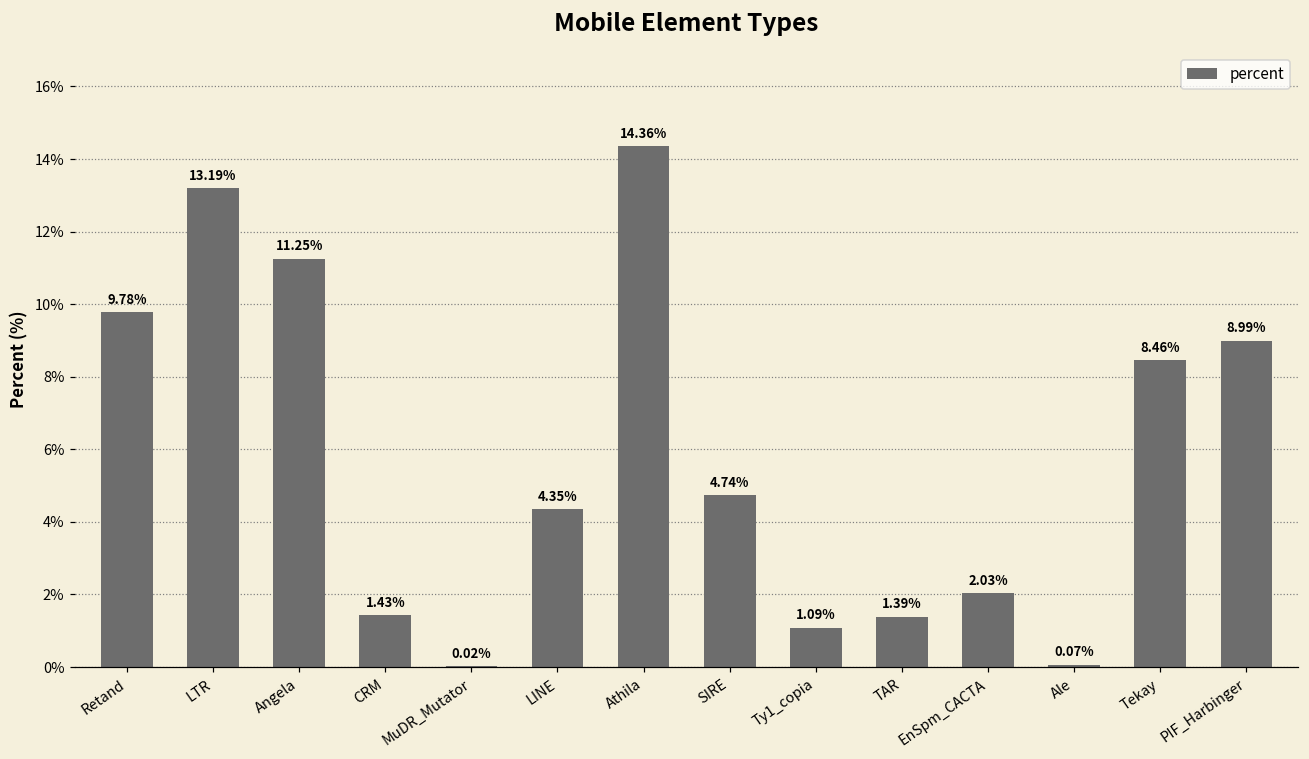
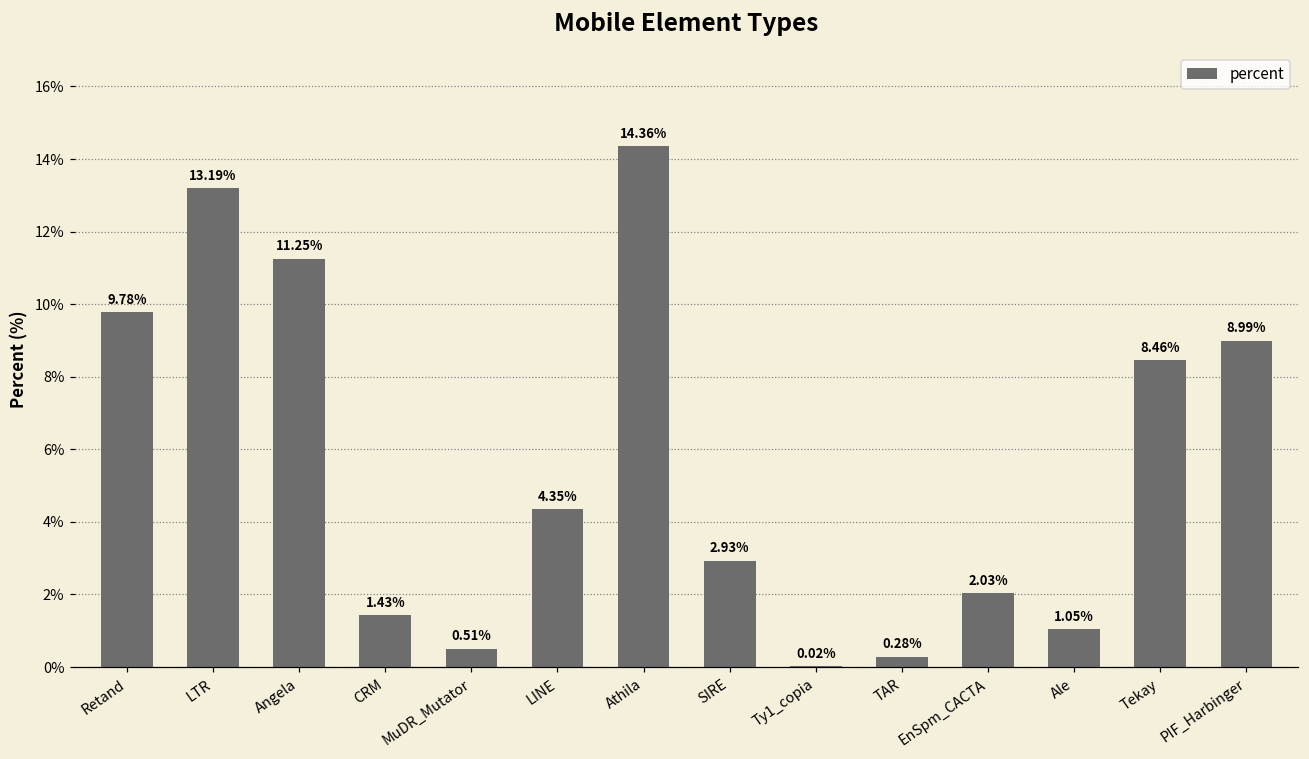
  {
    "Retand": "9.78%",
    "LTR": "13.19%",
    "Angela": "11.25%",
    "CRM": "1.43%",
-   "MuDR_Mutator": "0.02%",
+   "MuDR_Mutator": "0.51%",
    "LINE": "4.35%",
    "Athila": "14.36%",
-   "SIRE": "4.74%",
-   "Ty1_copia": "1.09%",
-   "TAR": "1.39%",
+   "SIRE": "2.93%",
+   "Ty1_copia": "0.02%",
+   "TAR": "0.28%",
    "EnSpm_CACTA": "2.03%",
-   "Ale": "0.07%",
+   "Ale": "1.05%",
    "Tekay": "8.46%",
    "PIF_Harbinger": "8.99%"
  }
